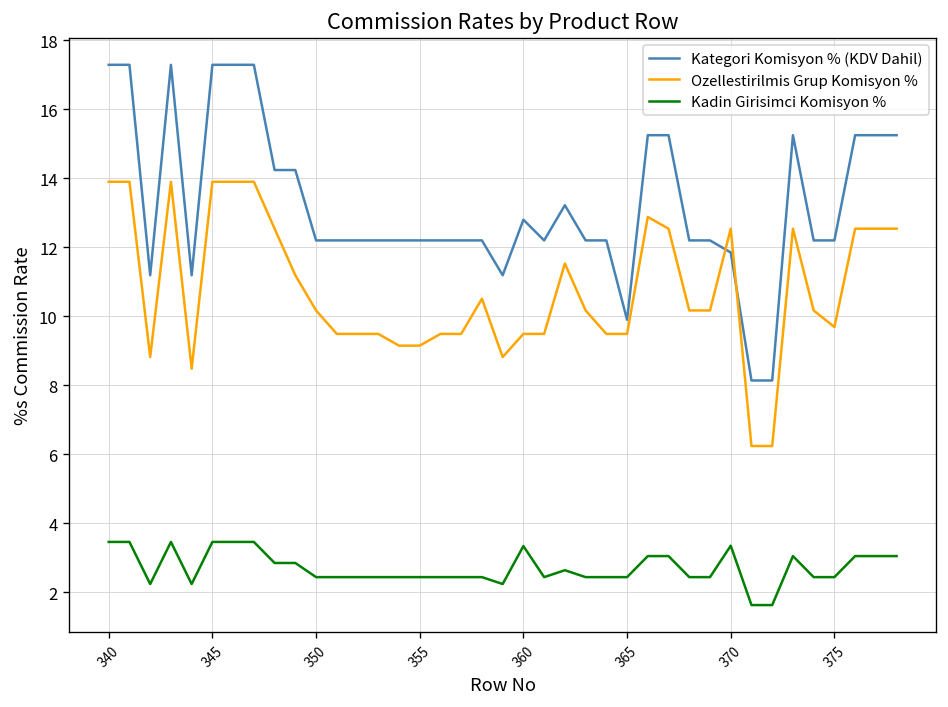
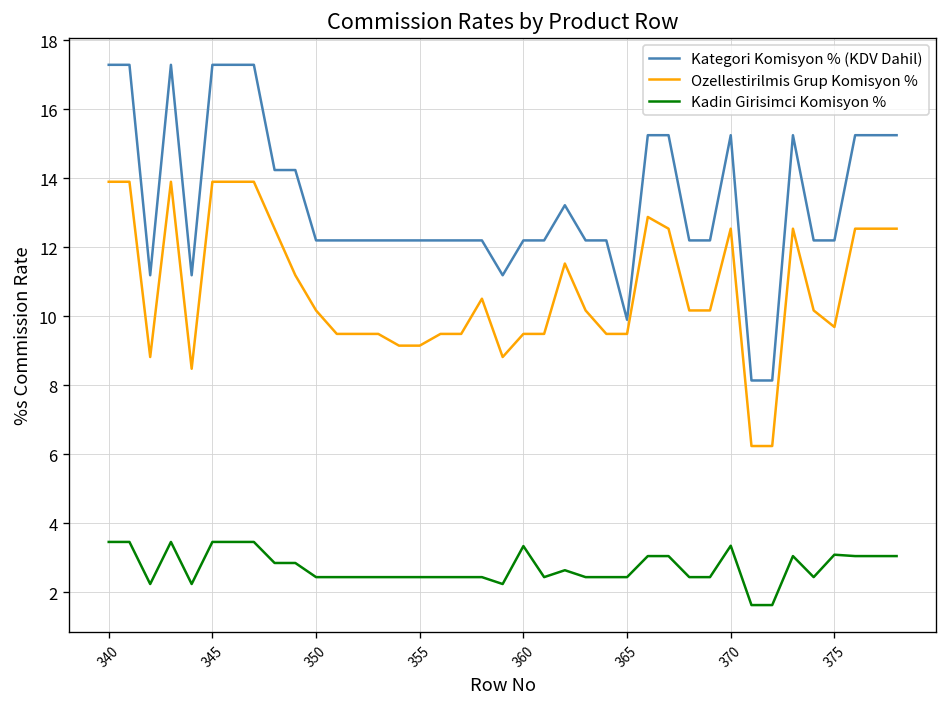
  {
    "Kategori Komisyon % (KDV Dahil)": {
      "340": 17.3,
      "345": 17.3,
      "350": 12.2,
      "355": 12.2,
-     "360": 12.8,
+     "360": 12.2,
      "365": 9.9,
-     "370": 11.9,
+     "370": 15.3,
      "375": 12.2
    },
    "Ozellestirilmis Grup Komisyon %": {
      "340": 13.9,
      "345": 13.9,
      "350": 10.2,
      "355": 9.2,
      "360": 9.5,
      "365": 9.5,
      "370": 12.5,
      "375": 9.7
    },
    "Kadin Girisimci Komisyon %": {
      "340": 3.5,
      "345": 3.5,
      "350": 2.4,
      "355": 2.4,
      "360": 3.3,
      "365": 2.4,
      "370": 3.4,
-     "375": 2.4
+     "375": 3.1
    }
  }
